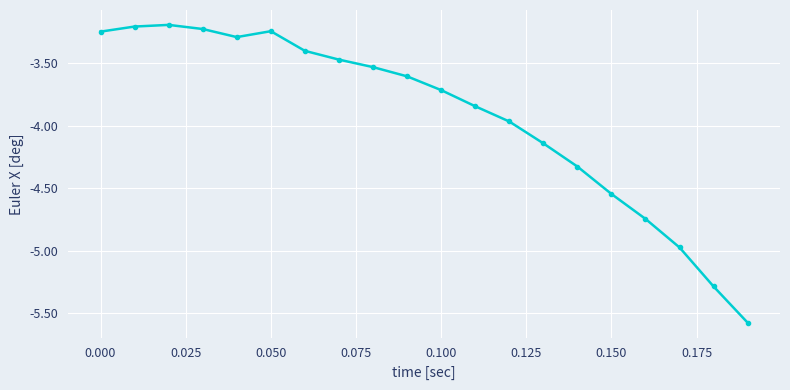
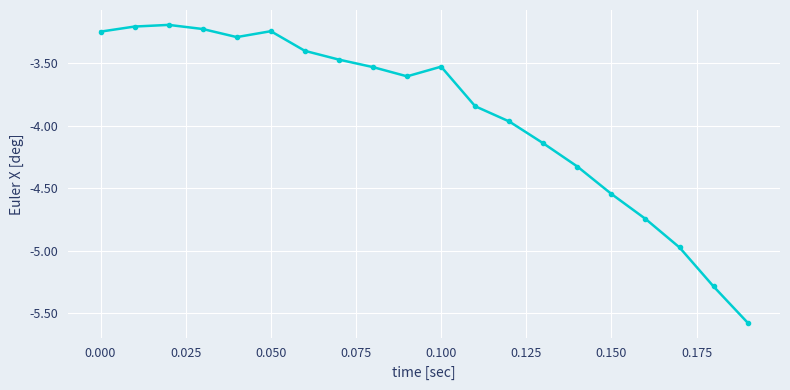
  {
    "0.000": -3.25,
    "0.050": -3.25,
-   "0.100": -3.72,
+   "0.100": -3.53,
    "0.150": -4.55
  }
